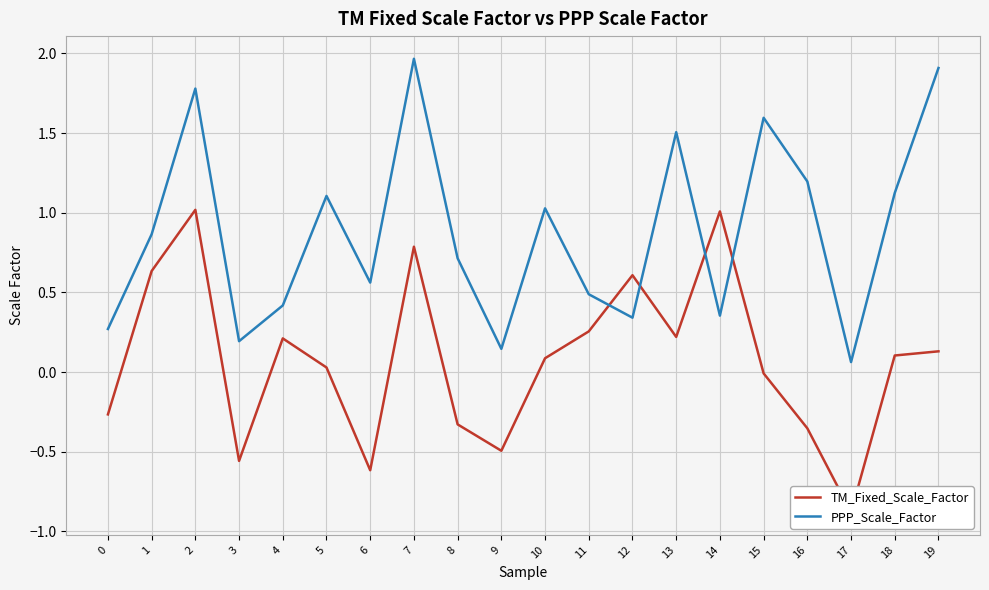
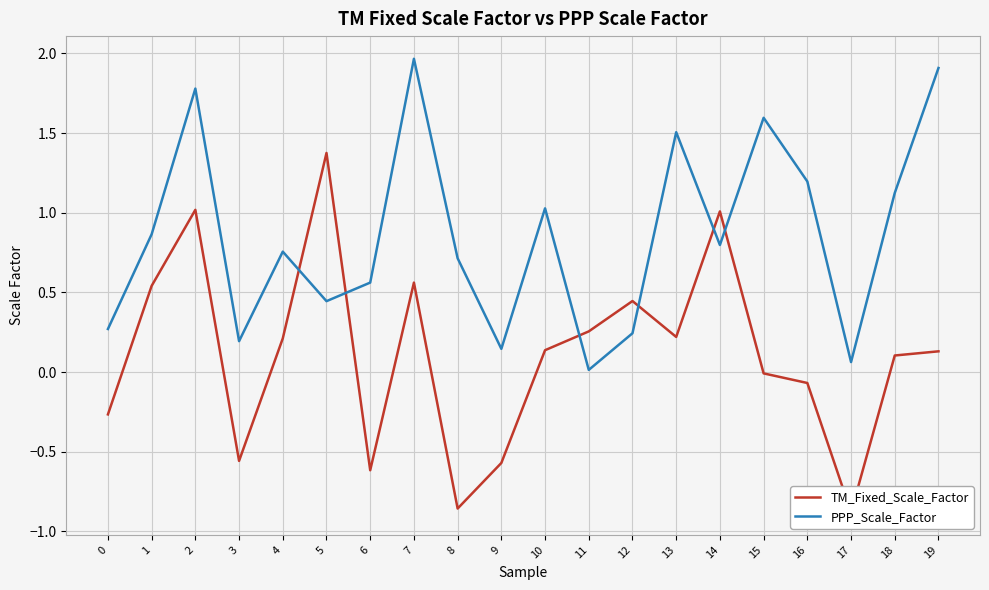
  {
    "TM_Fixed_Scale_Factor": {
      "0": -0.27,
-     "1": 0.63,
+     "1": 0.54,
      "2": 1.02,
      "3": -0.56,
      "4": 0.21,
-     "5": 0.03,
+     "5": 1.38,
      "6": -0.62,
-     "7": 0.79,
-     "8": -0.33,
-     "9": -0.49,
-     "10": 0.09,
+     "7": 0.56,
+     "8": -0.86,
+     "9": -0.57,
+     "10": 0.14,
      "11": 0.26,
-     "12": 0.61,
+     "12": 0.45,
      "13": 0.22,
      "14": 1.01,
      "15": -0.01,
-     "16": -0.35,
+     "16": -0.07,
      "18": 0.10,
      "19": 0.13
    },
    "PPP_Scale_Factor": {
      "0": 0.27,
      "1": 0.86,
      "2": 1.78,
      "3": 0.19,
-     "4": 0.42,
-     "5": 1.11,
+     "4": 0.76,
+     "5": 0.45,
      "6": 0.56,
      "7": 1.97,
      "8": 0.71,
      "9": 0.15,
      "10": 1.03,
-     "11": 0.49,
-     "12": 0.34,
+     "11": 0.01,
+     "12": 0.24,
      "13": 1.51,
-     "14": 0.35,
+     "14": 0.80,
      "15": 1.60,
      "16": 1.20,
      "17": 0.06,
      "18": 1.12,
      "19": 1.91
    }
  }
